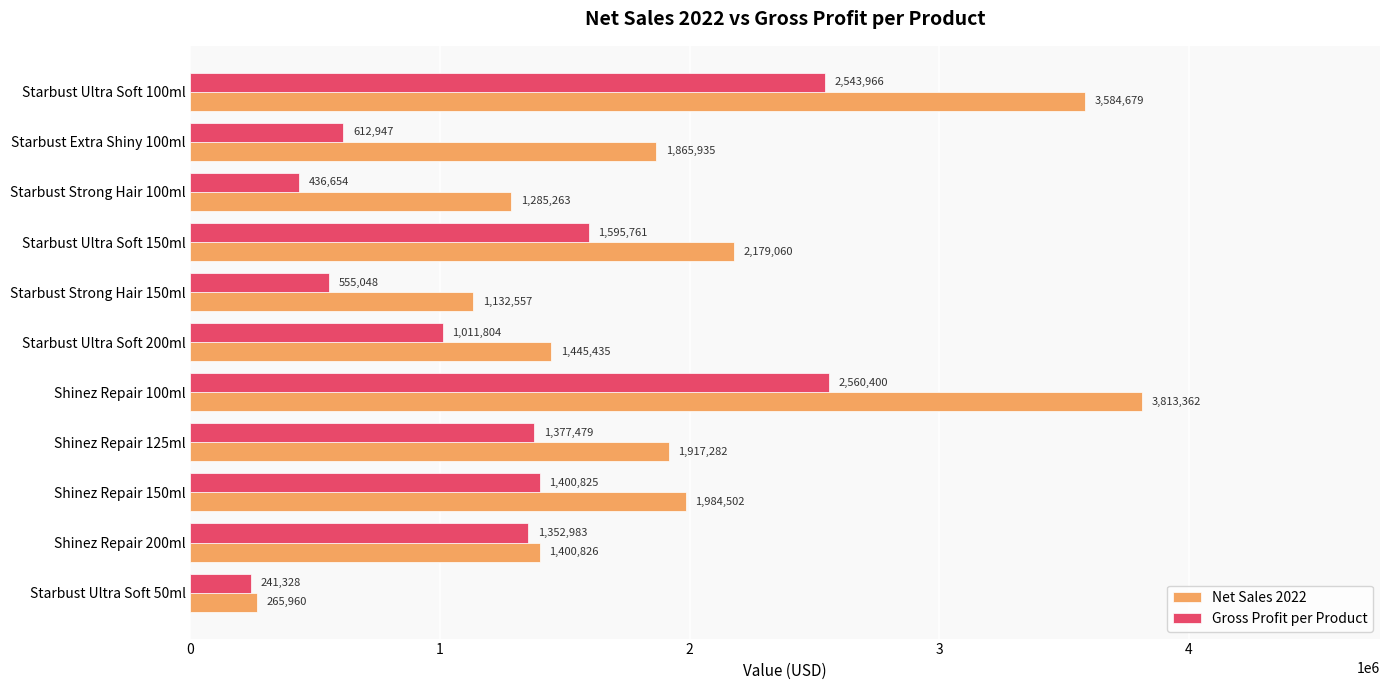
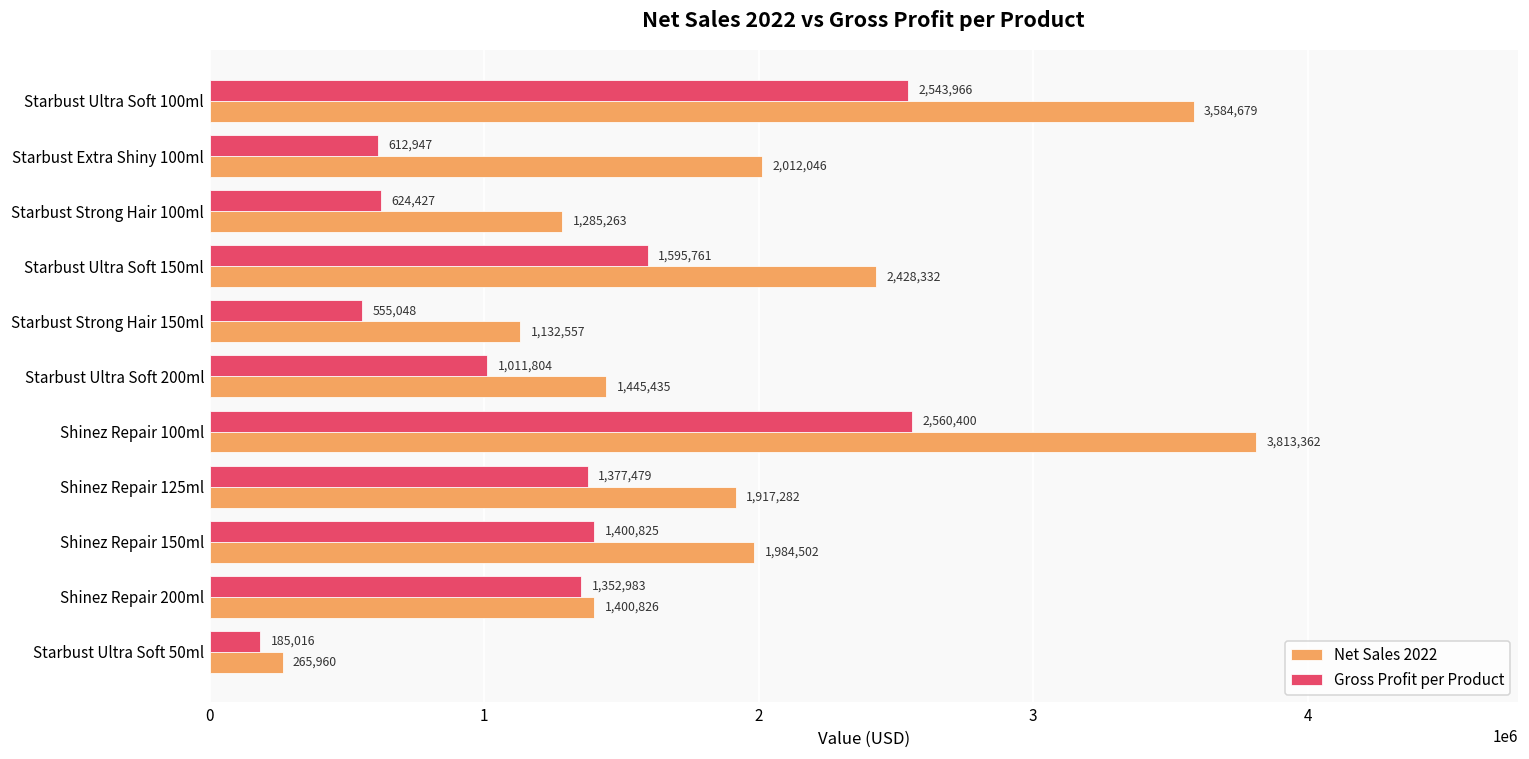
  {
    "Net Sales 2022": {
      "Starbust Ultra Soft 100ml": "3,584,679",
-     "Starbust Extra Shiny 100ml": "1,865,935",
+     "Starbust Extra Shiny 100ml": "2,012,046",
      "Starbust Strong Hair 100ml": "1,285,263",
-     "Starbust Ultra Soft 150ml": "2,179,060",
+     "Starbust Ultra Soft 150ml": "2,428,332",
      "Starbust Strong Hair 150ml": "1,132,557",
      "Starbust Ultra Soft 200ml": "1,445,435",
      "Shinez Repair 100ml": "3,813,362",
      "Shinez Repair 125ml": "1,917,282",
      "Shinez Repair 150ml": "1,984,502",
      "Shinez Repair 200ml": "1,400,826",
      "Starbust Ultra Soft 50ml": "265,960"
    },
    "Gross Profit per Product": {
      "Starbust Ultra Soft 100ml": "2,543,966",
      "Starbust Extra Shiny 100ml": "612,947",
-     "Starbust Strong Hair 100ml": "436,654",
+     "Starbust Strong Hair 100ml": "624,427",
      "Starbust Ultra Soft 150ml": "1,595,761",
      "Starbust Strong Hair 150ml": "555,048",
      "Starbust Ultra Soft 200ml": "1,011,804",
      "Shinez Repair 100ml": "2,560,400",
      "Shinez Repair 125ml": "1,377,479",
      "Shinez Repair 150ml": "1,400,825",
      "Shinez Repair 200ml": "1,352,983",
-     "Starbust Ultra Soft 50ml": "241,328"
+     "Starbust Ultra Soft 50ml": "185,016"
    }
  }
